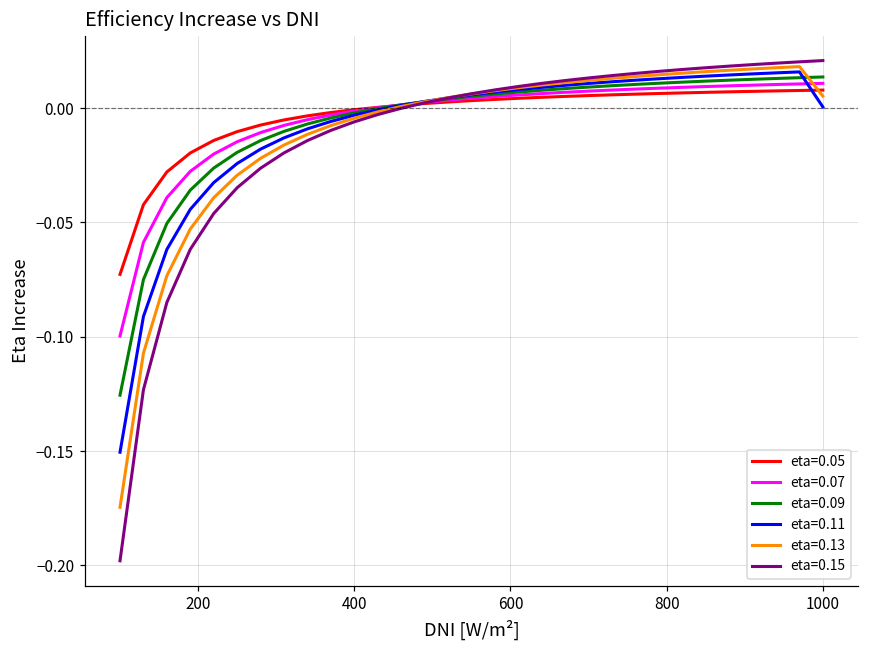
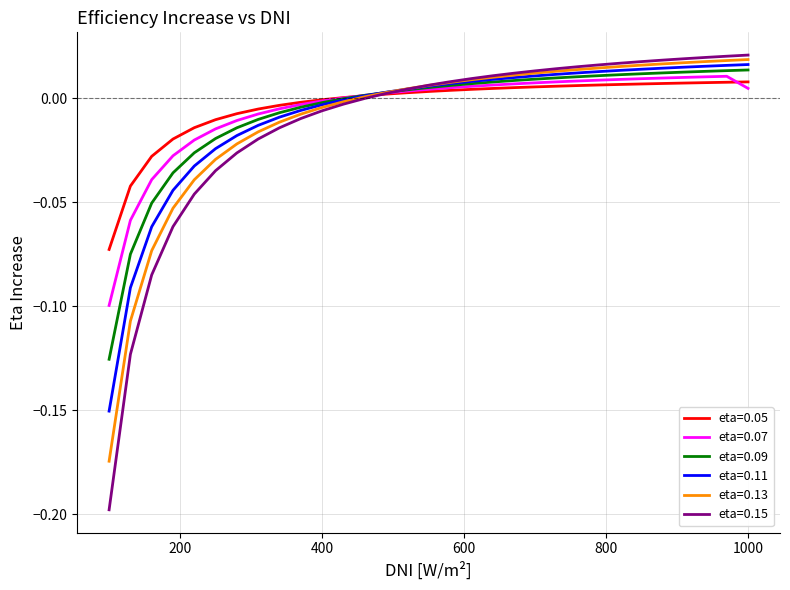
  {
    "eta=0.05": {
      "1000": 0.008
    },
    "eta=0.07": {
-     "1000": 0.011
+     "1000": 0.005
    },
    "eta=0.09": {
      "1000": 0.014
    },
    "eta=0.11": {
-     "1000": 0.001
+     "1000": 0.016
    },
    "eta=0.13": {
      "400": -0.004,
-     "1000": 0.005
+     "1000": 0.019
    },
    "eta=0.15": {
      "400": -0.006,
      "1000": 0.021
    }
  }
